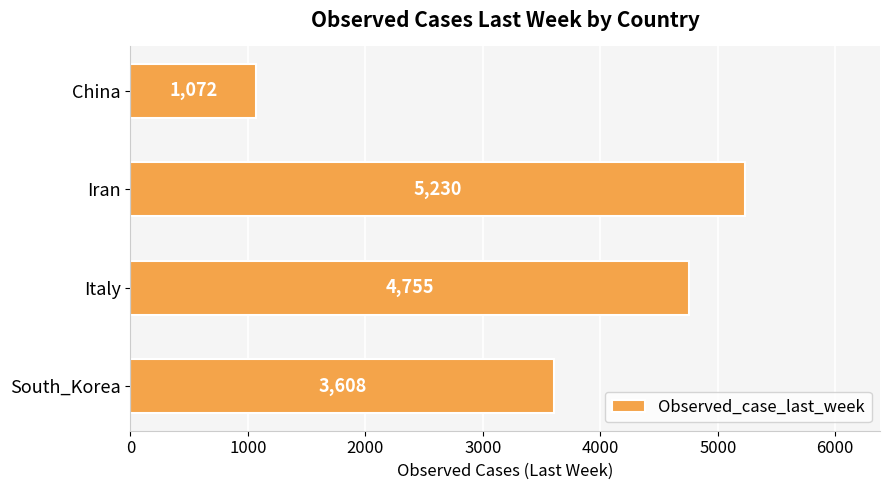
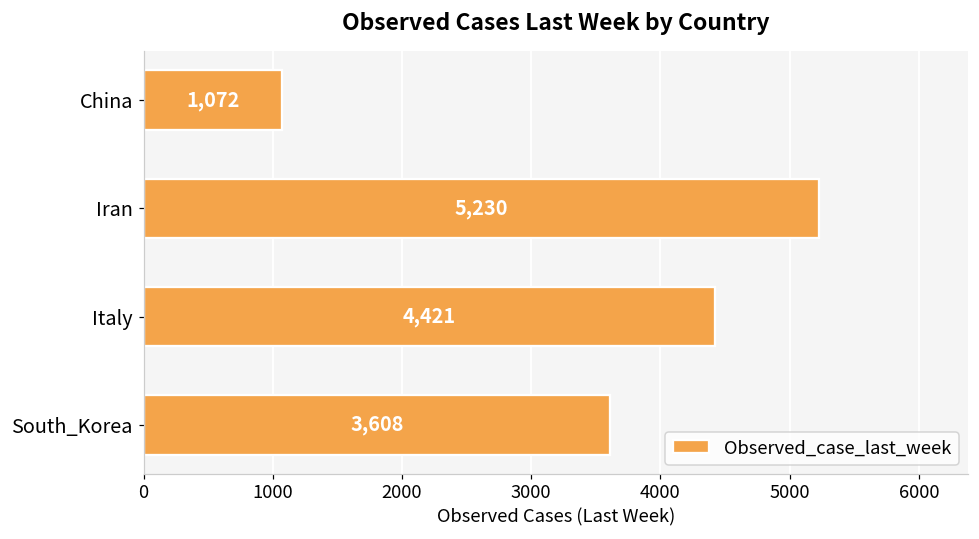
  {
    "China": "1,072",
    "Iran": "5,230",
-   "Italy": "4,755",
+   "Italy": "4,421",
    "South_Korea": "3,608"
  }
